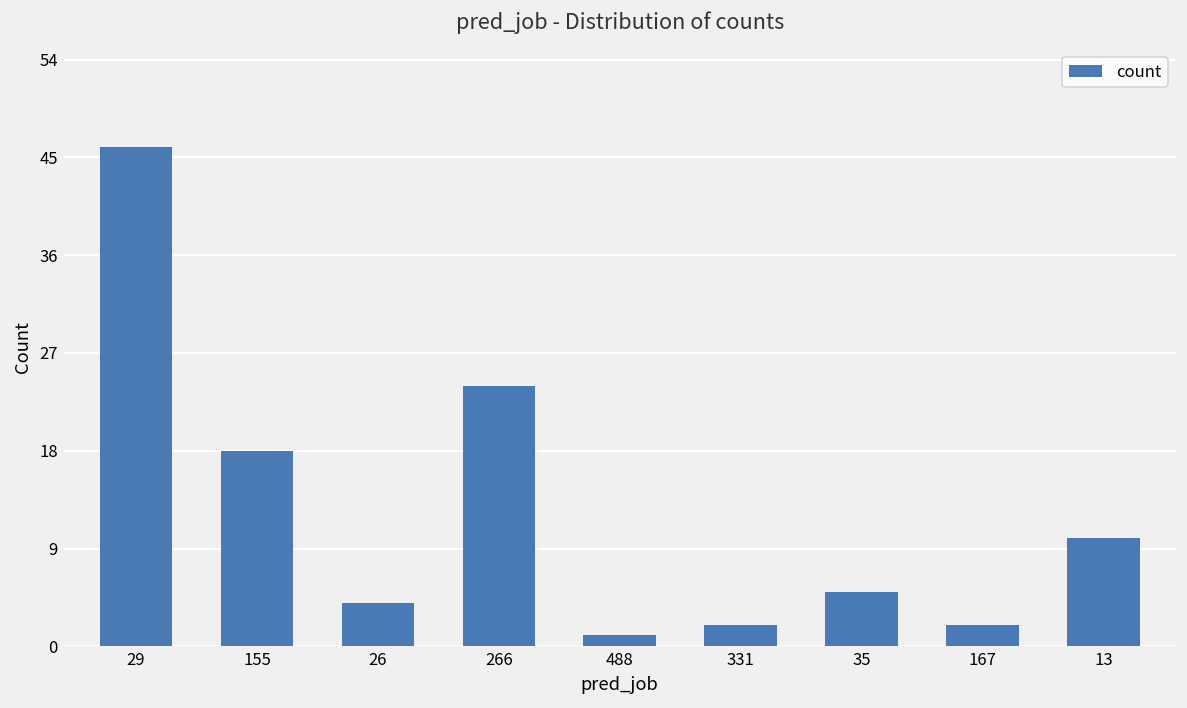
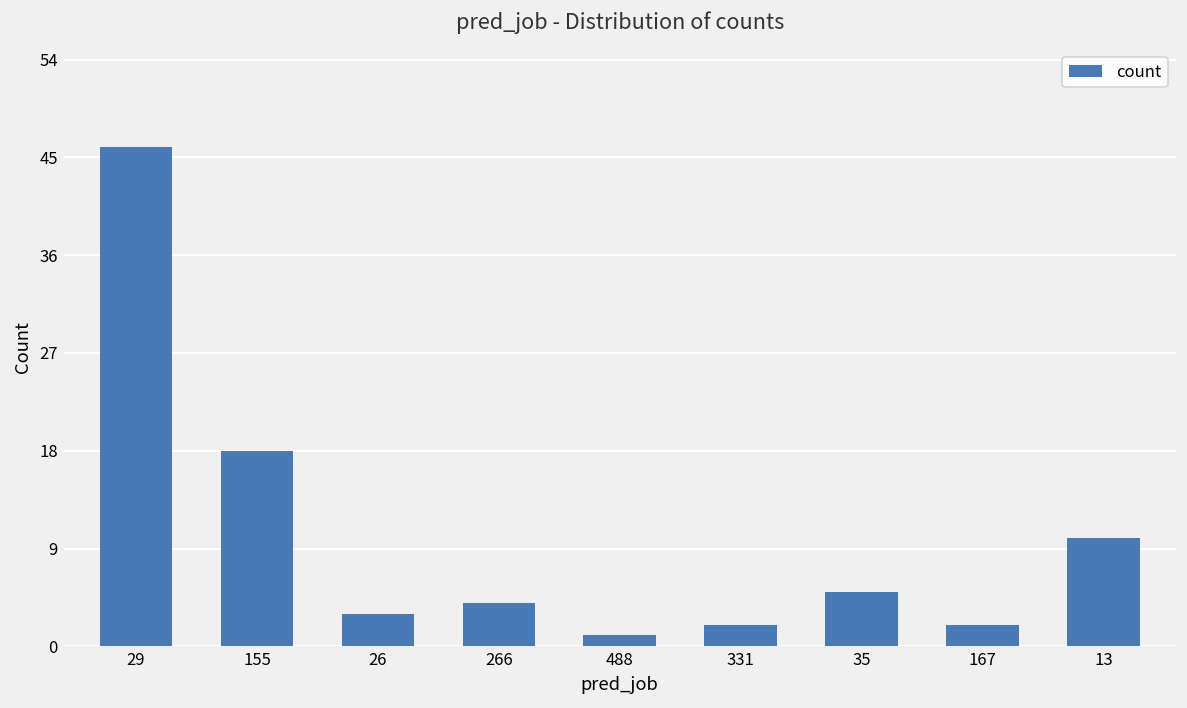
  {
    "29": 46,
    "155": 18,
-   "26": 4,
-   "266": 24,
+   "26": 3,
+   "266": 4,
    "488": 1,
    "331": 2,
    "35": 5,
    "167": 2,
    "13": 10
  }
